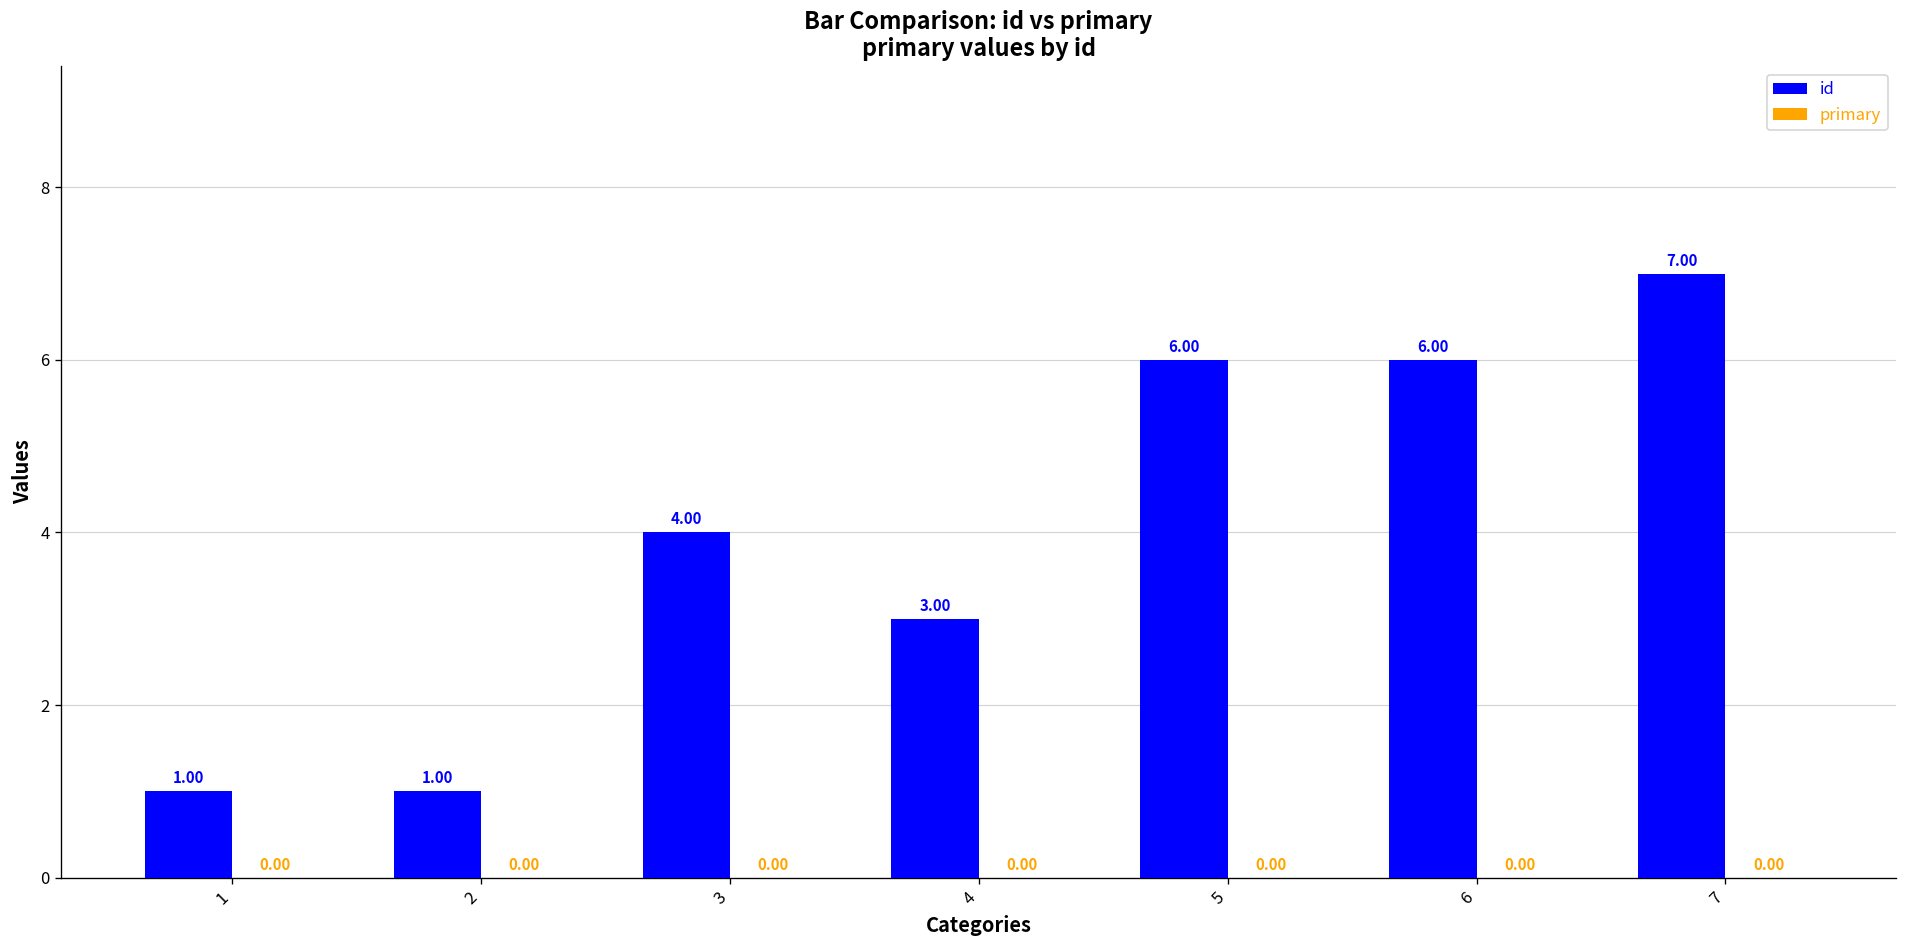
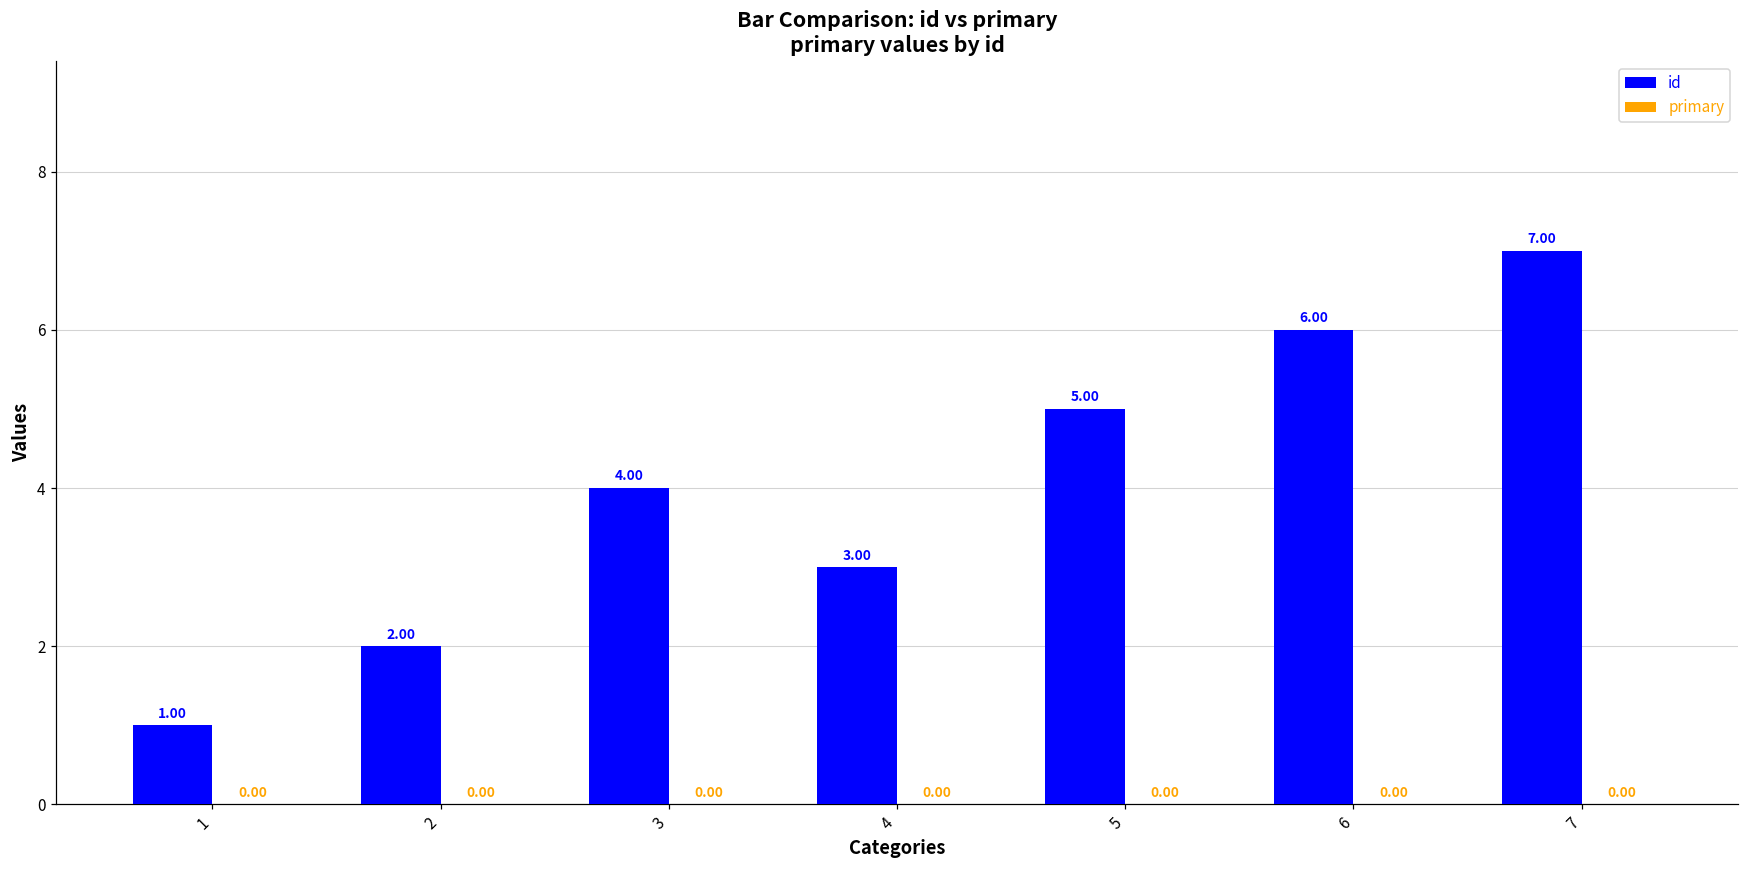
  {
    "id": {
      "1": 1.00,
-     "2": 1.00,
+     "2": 2.00,
      "3": 4.00,
      "4": 3.00,
-     "5": 6.00,
+     "5": 5.00,
      "6": 6.00,
      "7": 7.00
    },
    "primary": {
      "1": 0.00,
      "2": 0.00,
      "3": 0.00,
      "4": 0.00,
      "5": 0.00,
      "6": 0.00,
      "7": 0.00
    }
  }
